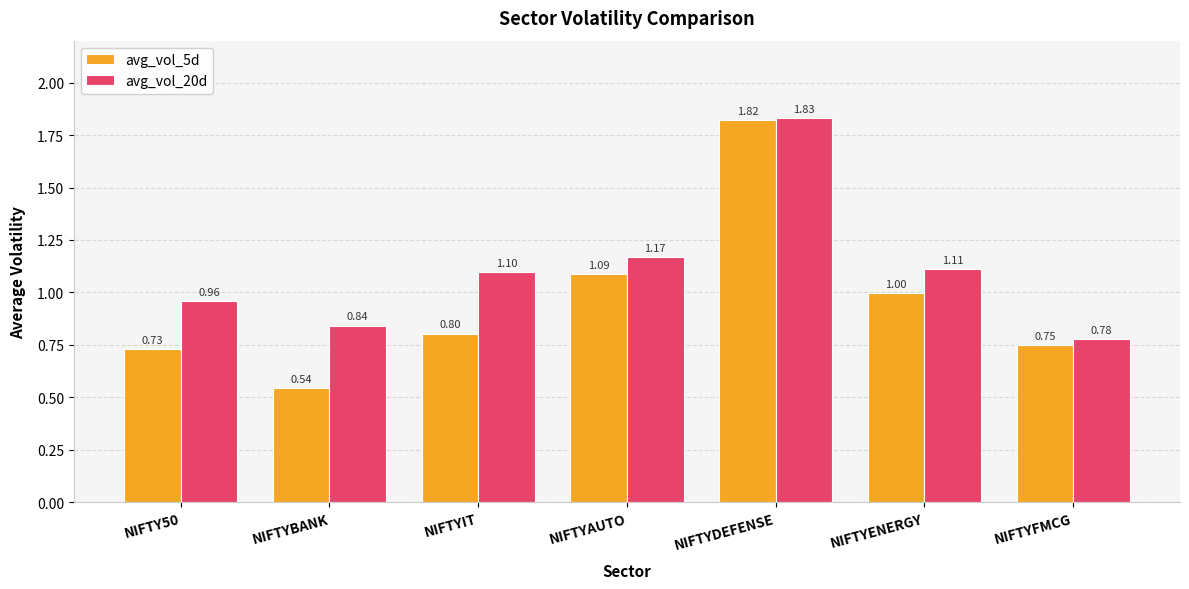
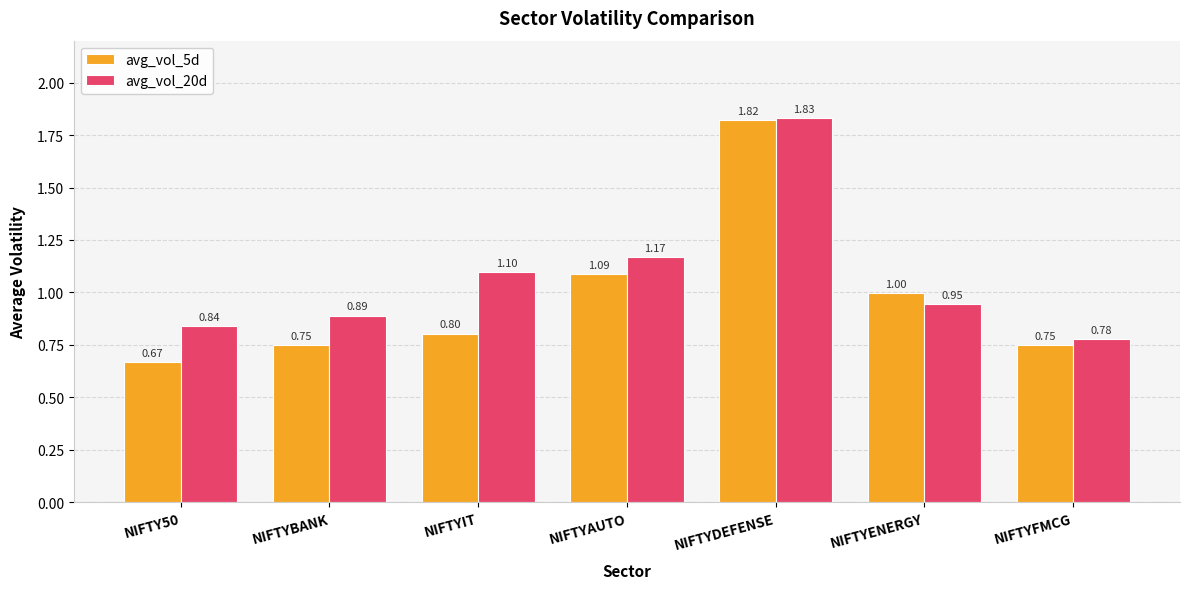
  {
    "avg_vol_5d": {
-     "NIFTY50": 0.73,
-     "NIFTYBANK": 0.54,
+     "NIFTY50": 0.67,
+     "NIFTYBANK": 0.75,
      "NIFTYIT": 0.80,
      "NIFTYAUTO": 1.09,
      "NIFTYDEFENSE": 1.82,
      "NIFTYENERGY": 1.00,
      "NIFTYFMCG": 0.75
    },
    "avg_vol_20d": {
-     "NIFTY50": 0.96,
-     "NIFTYBANK": 0.84,
+     "NIFTY50": 0.84,
+     "NIFTYBANK": 0.89,
      "NIFTYIT": 1.10,
      "NIFTYAUTO": 1.17,
      "NIFTYDEFENSE": 1.83,
-     "NIFTYENERGY": 1.11,
+     "NIFTYENERGY": 0.95,
      "NIFTYFMCG": 0.78
    }
  }
